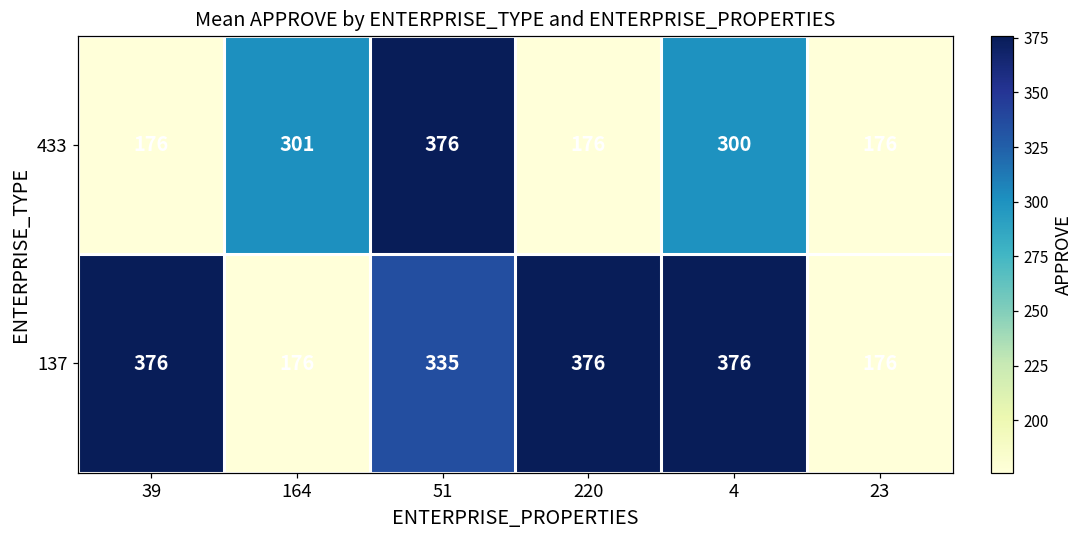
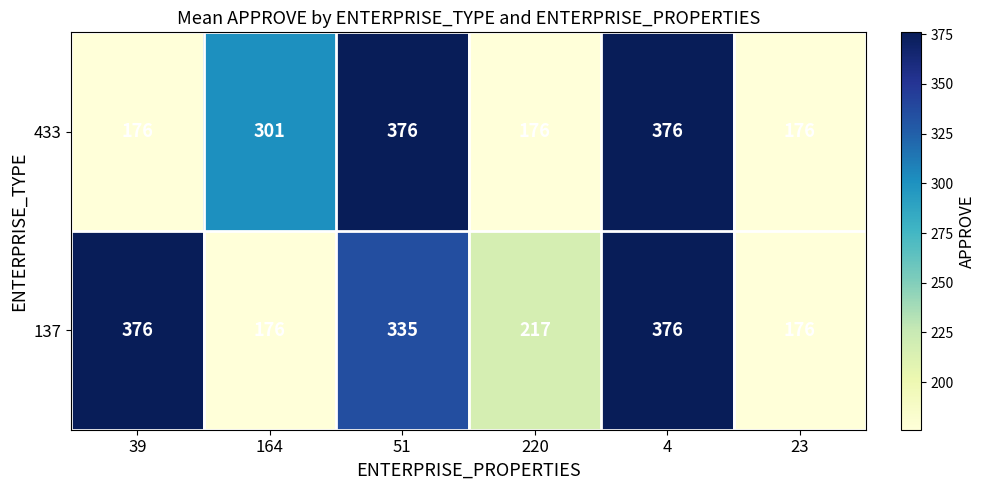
  {
    "433": {
      "164": 301,
      "51": 376,
-     "4": 300
+     "4": 376
    },
    "137": {
      "39": 376,
      "51": 335,
-     "220": 376,
+     "220": 217,
      "4": 376
    }
  }
